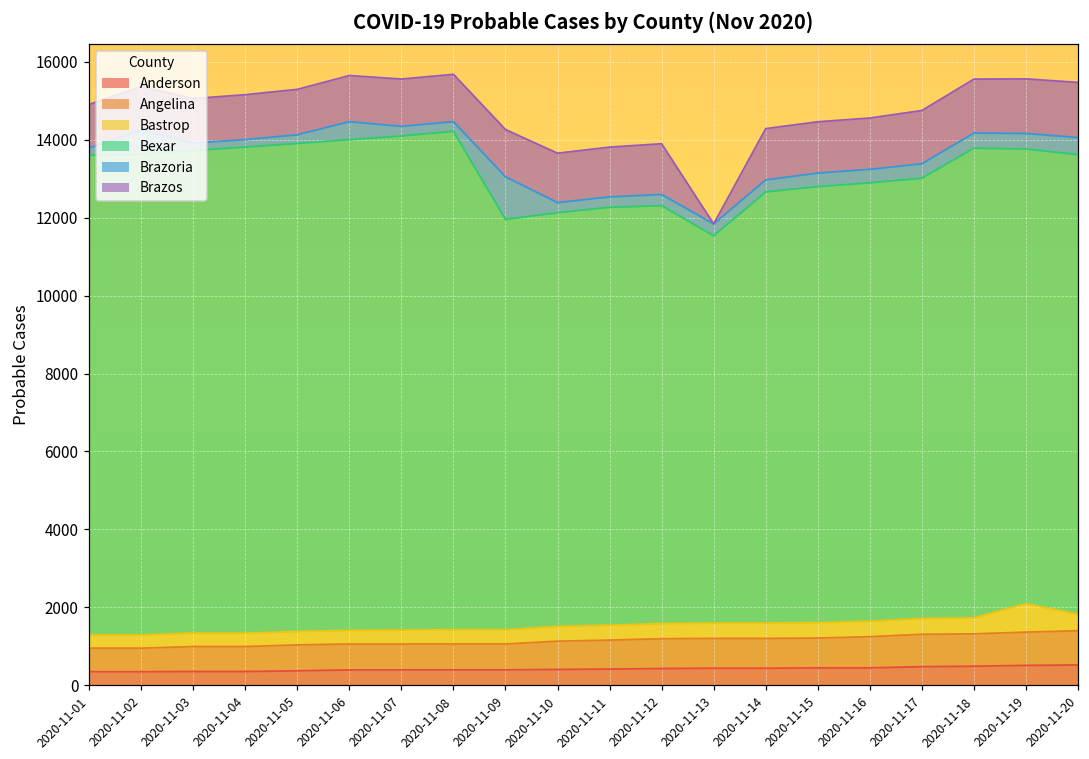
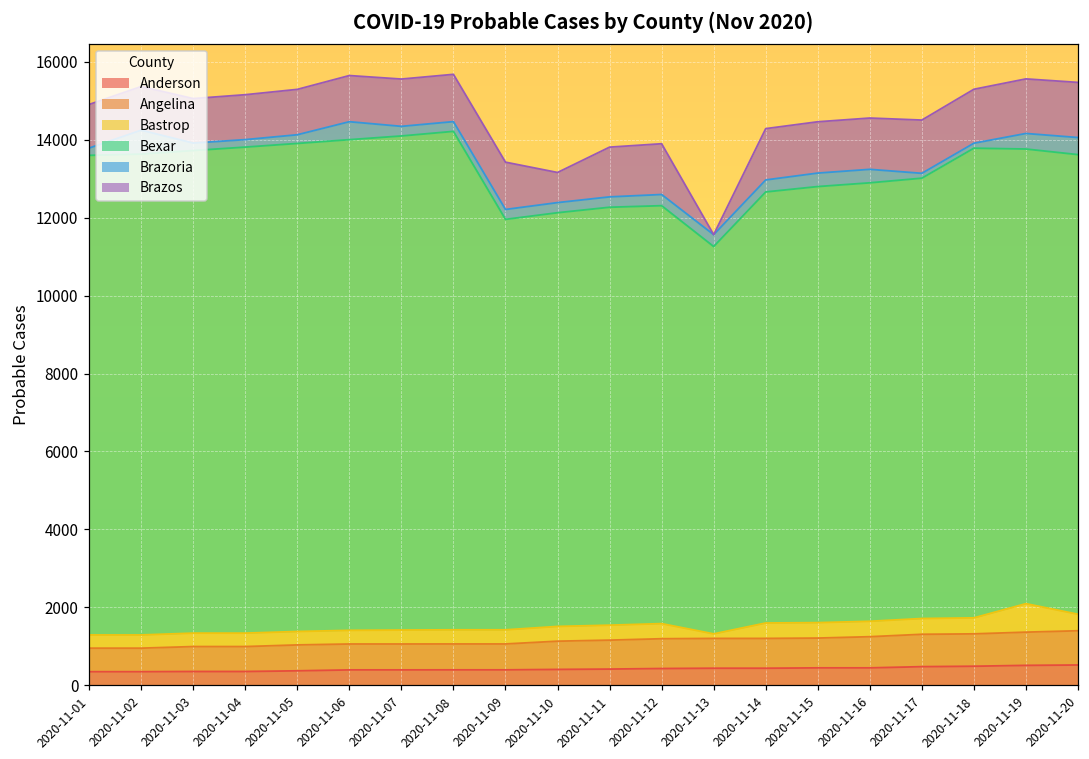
  {
    "Bastrop": {
      "2020-11-01": 300,
      "2020-11-02": 300,
      "2020-11-03": 300,
      "2020-11-04": 300,
      "2020-11-05": 300,
      "2020-11-06": 400,
      "2020-11-07": 400,
      "2020-11-08": 400,
      "2020-11-09": 400,
      "2020-11-10": 400,
      "2020-11-11": 400,
      "2020-11-12": 400,
-     "2020-11-13": 400,
+     "2020-11-13": 100,
      "2020-11-14": 400,
      "2020-11-15": 400,
      "2020-11-16": 400,
      "2020-11-17": 400,
      "2020-11-18": 400,
      "2020-11-19": 700,
      "2020-11-20": 400
    },
    "Bexar": {
      "2020-11-01": 12300,
      "2020-11-04": 12500,
      "2020-11-05": 12500,
      "2020-11-06": 12600,
      "2020-11-07": 12700,
      "2020-11-08": 12800,
      "2020-11-09": 10500,
      "2020-11-10": 10600,
      "2020-11-11": 10700,
      "2020-11-12": 10700,
      "2020-11-13": 9900,
      "2020-11-14": 11100,
      "2020-11-15": 11200,
      "2020-11-16": 11300,
      "2020-11-17": 11300,
      "2020-11-18": 12100,
      "2020-11-19": 11700,
      "2020-11-20": 11800
    },
    "Brazoria": {
      "2020-11-01": 200,
      "2020-11-04": 200,
      "2020-11-05": 200,
      "2020-11-06": 500,
      "2020-11-07": 200,
      "2020-11-08": 300,
-     "2020-11-09": 1100,
+     "2020-11-09": 300,
      "2020-11-10": 300,
      "2020-11-11": 300,
      "2020-11-12": 300,
      "2020-11-14": 300,
      "2020-11-15": 300,
      "2020-11-16": 300,
-     "2020-11-17": 400,
-     "2020-11-18": 400,
+     "2020-11-17": 100,
+     "2020-11-18": 100,
      "2020-11-19": 400,
      "2020-11-20": 400
    },
    "Brazos": {
      "2020-11-01": 1100,
      "2020-11-04": 1200,
      "2020-11-05": 1200,
      "2020-11-06": 1200,
      "2020-11-07": 1200,
      "2020-11-08": 1200,
      "2020-11-09": 1200,
-     "2020-11-10": 1300,
+     "2020-11-10": 800,
      "2020-11-11": 1300,
      "2020-11-12": 1300,
      "2020-11-14": 1300,
      "2020-11-15": 1300,
      "2020-11-16": 1300,
      "2020-11-17": 1400,
      "2020-11-18": 1400,
      "2020-11-19": 1400,
      "2020-11-20": 1400
    }
  }
